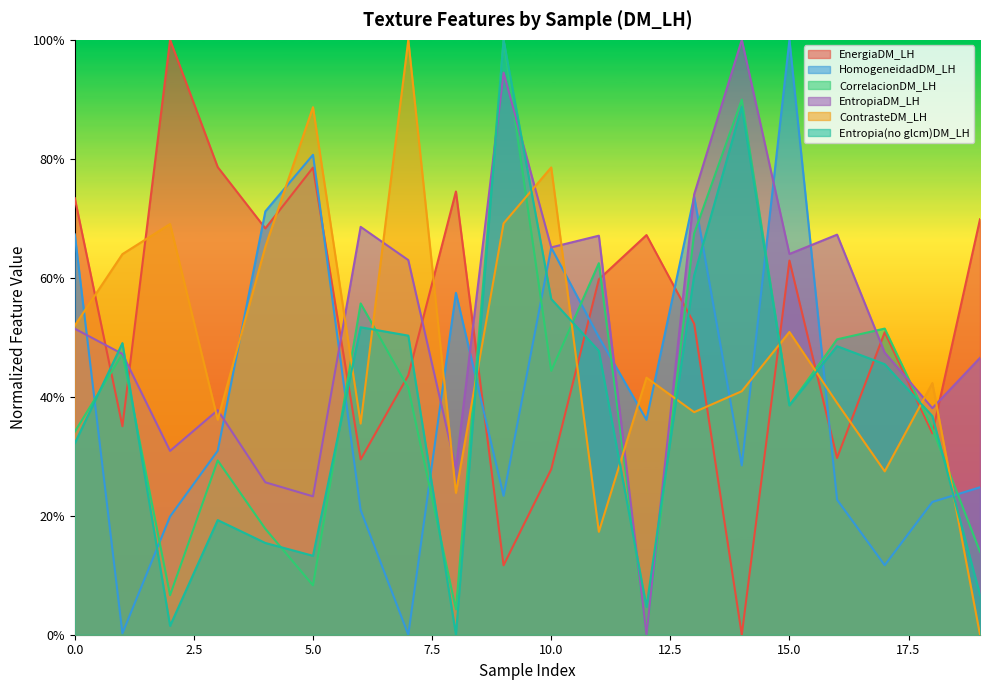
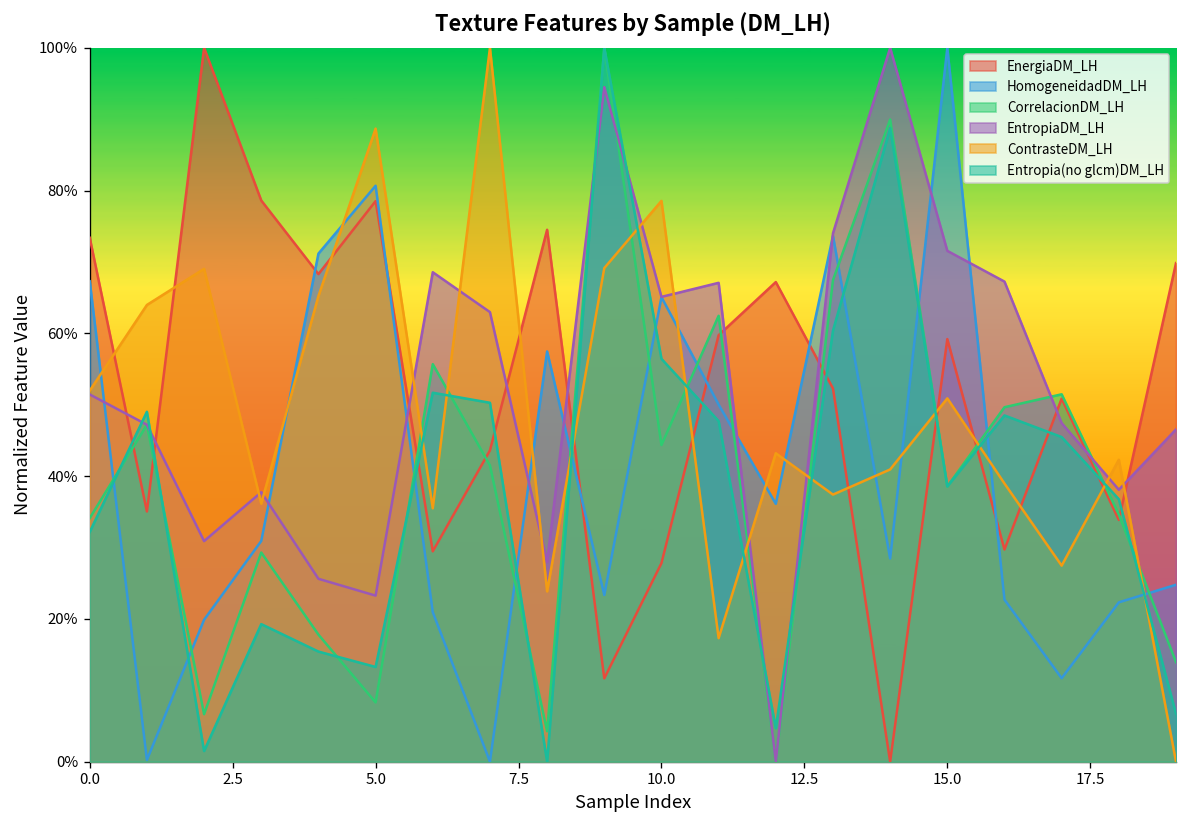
  {
    "EnergiaDM_LH": {
      "0.0": "73%",
      "5.0": "79%",
      "10.0": "28%",
-     "15.0": "63%"
+     "15.0": "59%"
    },
    "HomogeneidadDM_LH": {
      "0.0": "67%",
      "5.0": "81%",
      "15.0": "100%"
    },
    "EntropiaDM_LH": {
      "0.0": "51%",
      "5.0": "23%",
-     "15.0": "64%"
+     "15.0": "72%"
    },
    "ContrasteDM_LH": {
      "0.0": "52%",
      "5.0": "89%",
      "10.0": "79%",
      "15.0": "51%"
    }
  }
